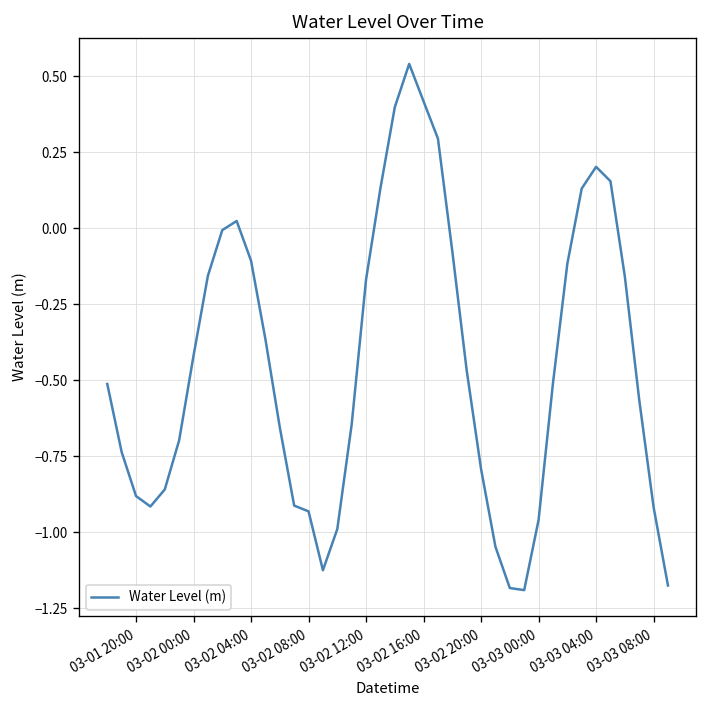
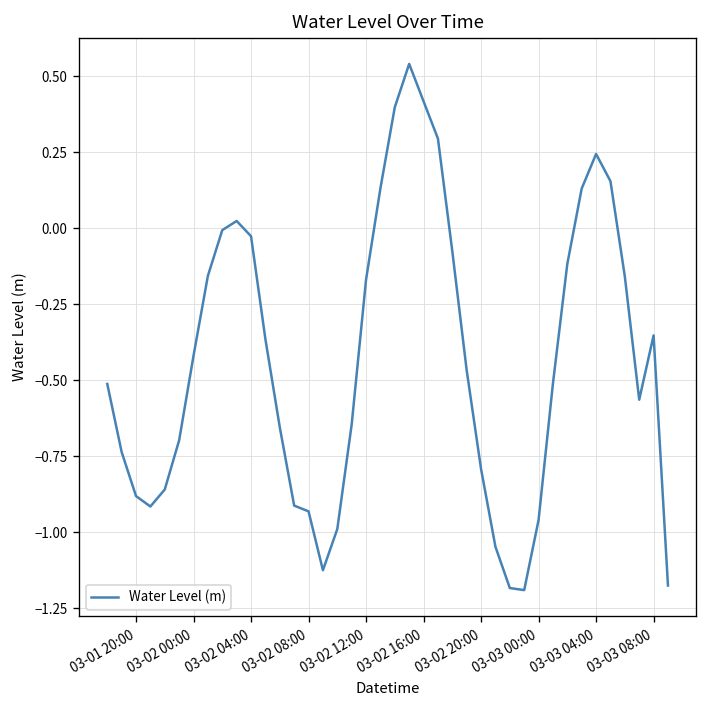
  {
    "03-01 20:00": -0.88,
    "03-02 00:00": -0.42,
-   "03-02 04:00": -0.11,
+   "03-02 04:00": -0.03,
    "03-02 08:00": -0.93,
    "03-02 12:00": -0.17,
    "03-02 16:00": 0.42,
    "03-02 20:00": -0.79,
    "03-03 00:00": -0.96,
-   "03-03 04:00": 0.20,
-   "03-03 08:00": -0.92
+   "03-03 04:00": 0.24,
+   "03-03 08:00": -0.35
  }
